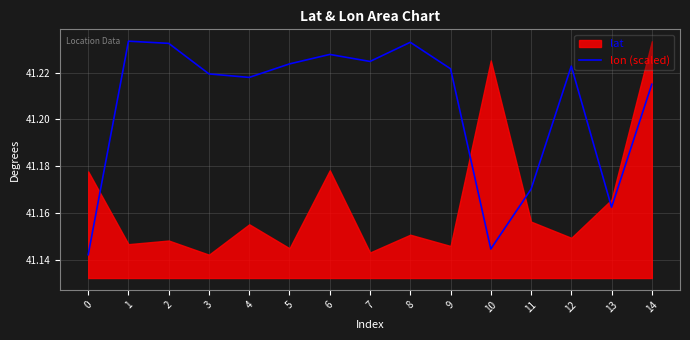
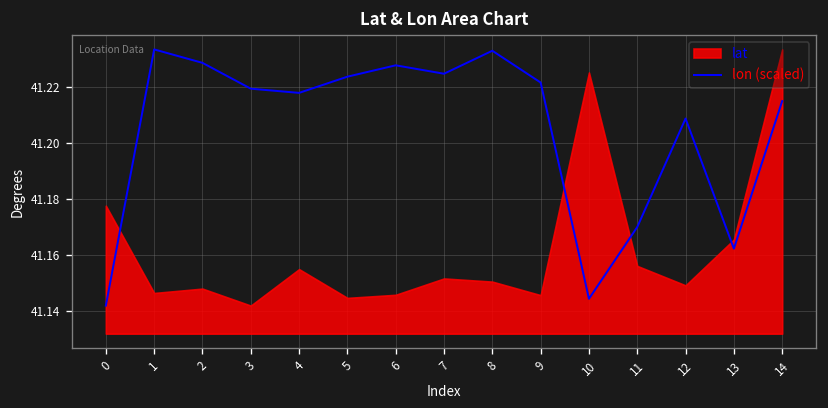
  {
    "lon (scaled)": {
      "0": 41.142,
      "1": 41.233,
-     "2": 41.233,
+     "2": 41.229,
      "3": 41.219,
      "4": 41.218,
      "5": 41.224,
      "6": 41.228,
      "7": 41.225,
      "8": 41.233,
      "9": 41.222,
      "10": 41.145,
      "11": 41.170,
-     "12": 41.223,
+     "12": 41.209,
      "13": 41.162,
      "14": 41.215
    },
    "lat": {
      "0": 41.178,
      "1": 41.147,
      "2": 41.148,
      "3": 41.142,
      "4": 41.155,
      "5": 41.145,
-     "6": 41.178,
-     "7": 41.143,
+     "6": 41.146,
+     "7": 41.152,
      "8": 41.151,
      "9": 41.146,
      "10": 41.225,
      "11": 41.156,
      "12": 41.149,
      "13": 41.166
    }
  }
